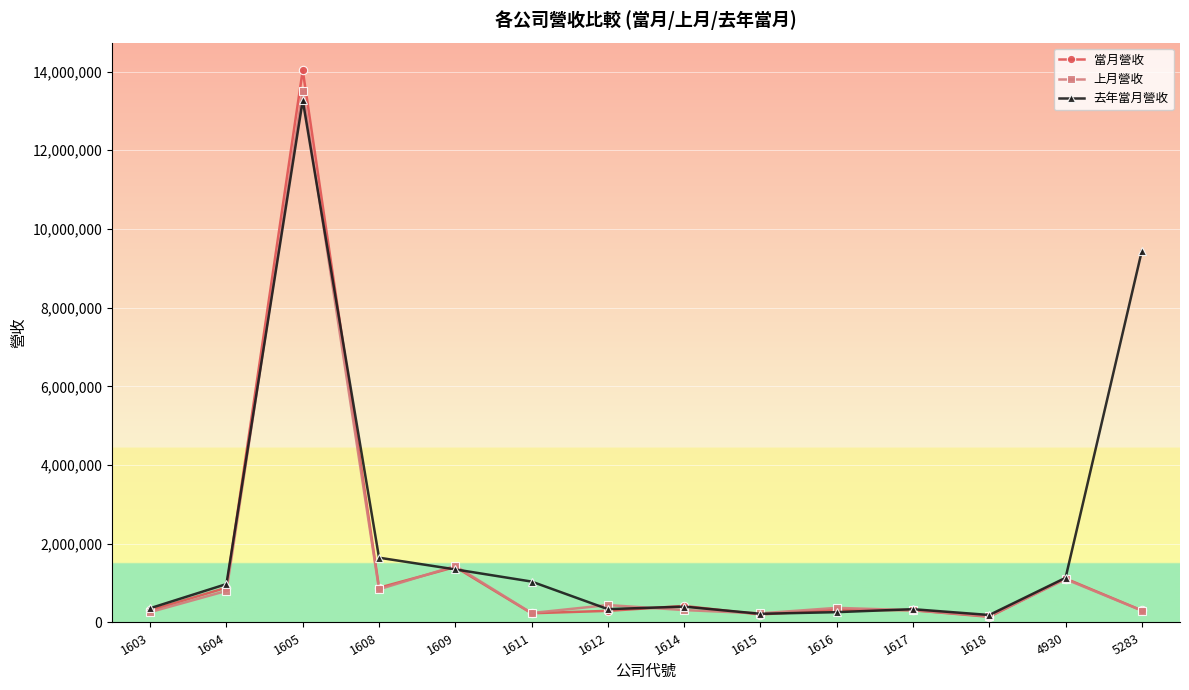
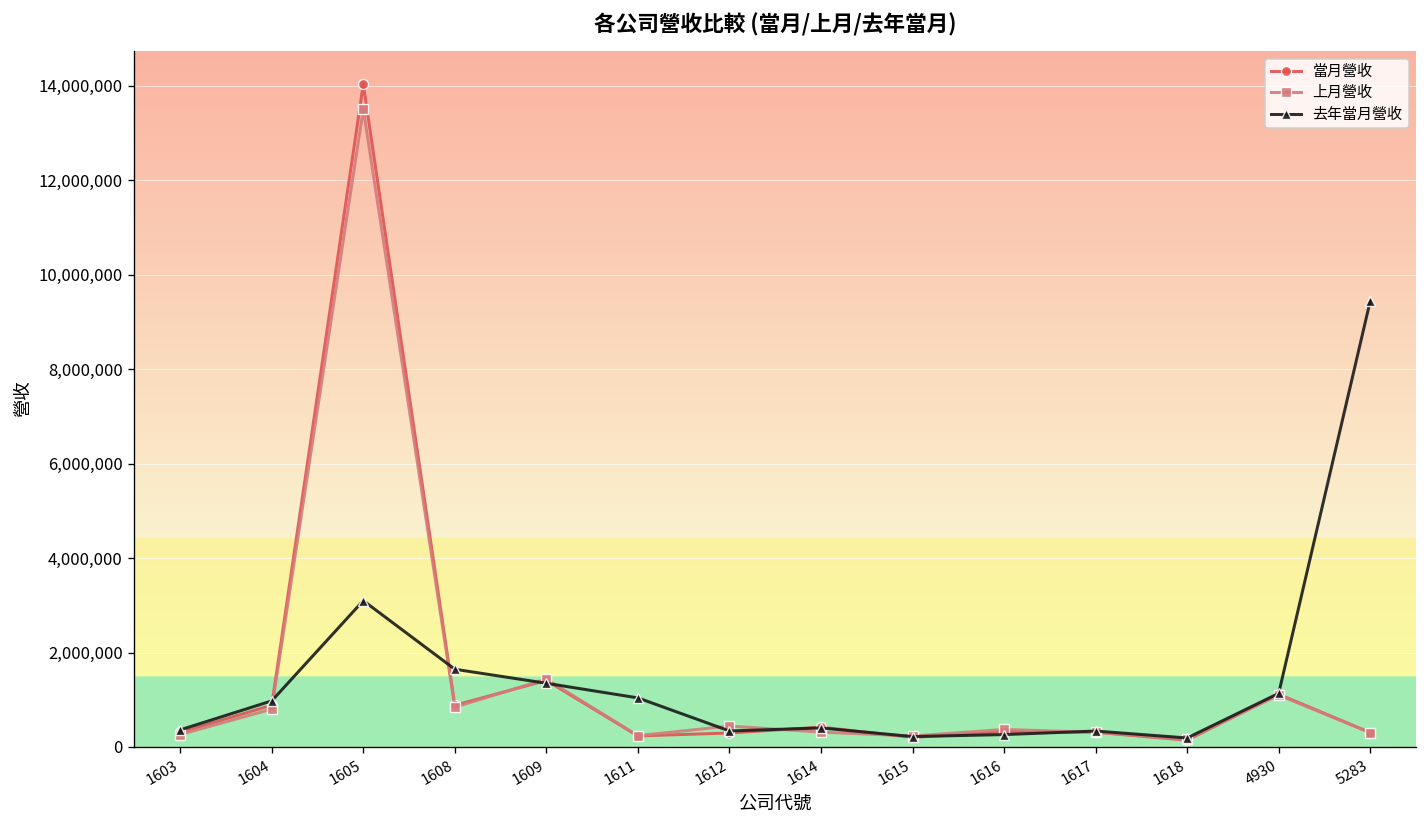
  {
    "去年當月營收": {
      "1604": "1,000,000",
-     "1605": "13,300,000",
+     "1605": "3,100,000",
      "1608": "1,600,000",
      "1611": "1,000,000",
      "5283": "9,400,000"
    }
  }
